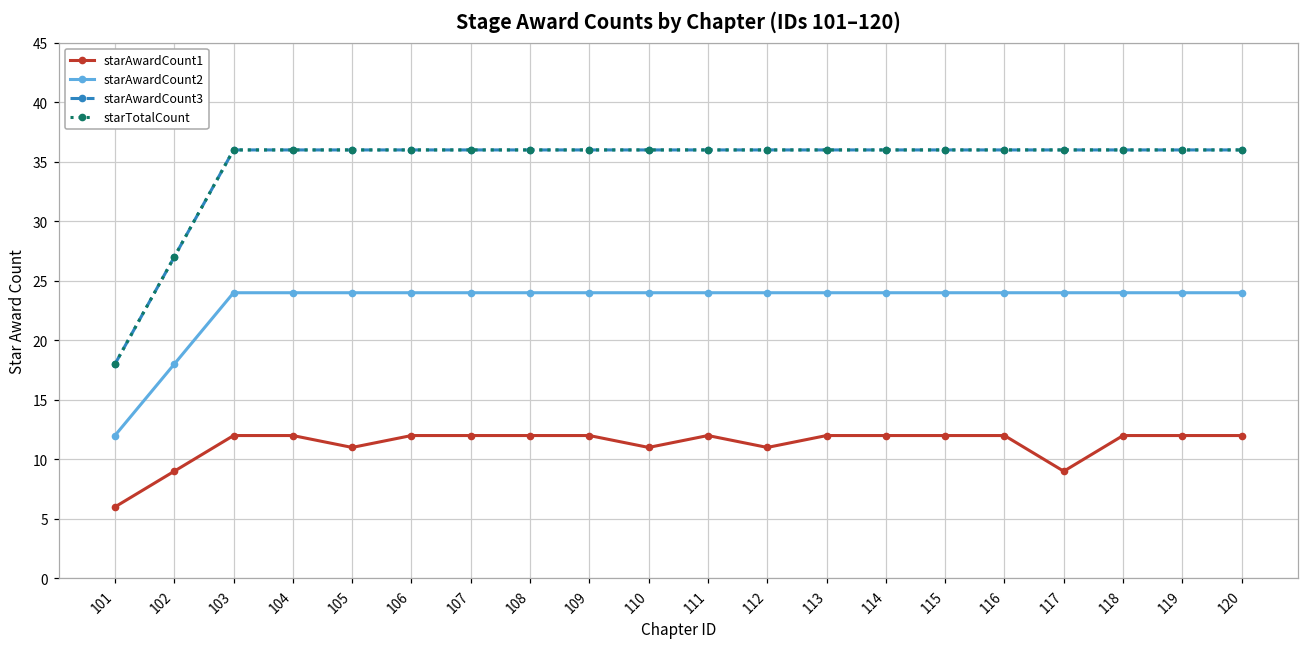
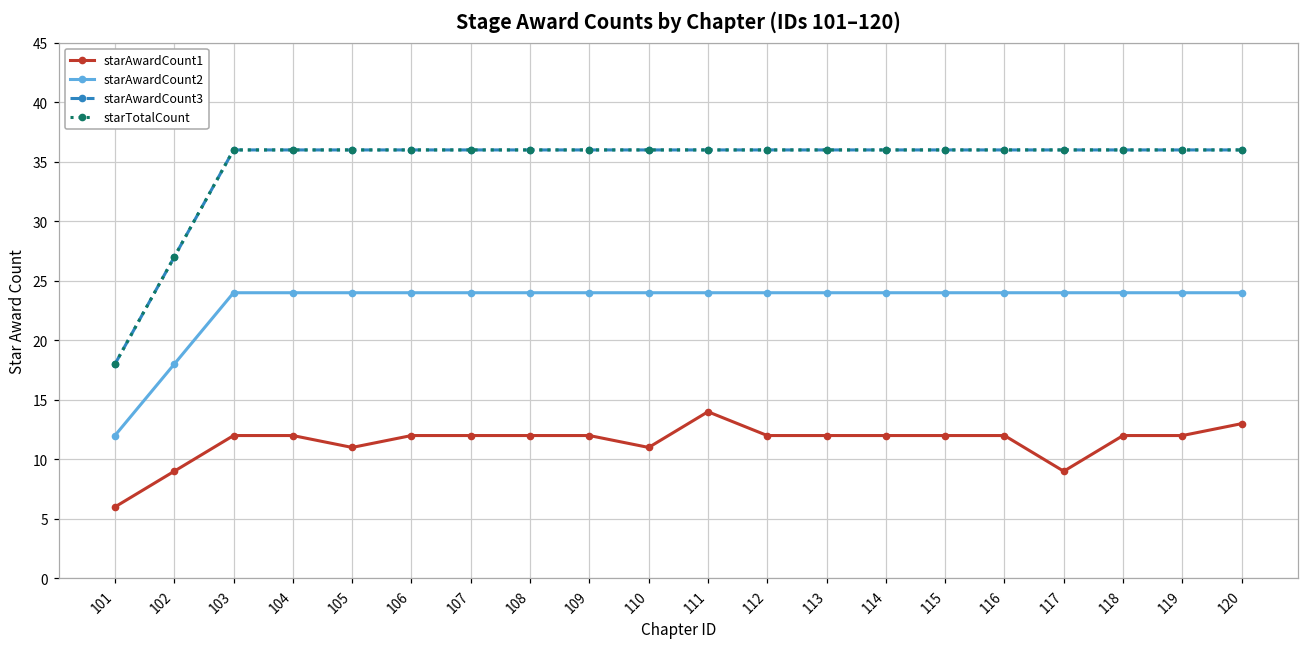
  {
    "starAwardCount1": {
      "101": 6,
      "102": 9,
      "103": 12,
      "104": 12,
      "105": 11,
      "106": 12,
      "107": 12,
      "108": 12,
      "109": 12,
      "110": 11,
-     "111": 12,
-     "112": 11,
+     "111": 14,
+     "112": 12,
      "113": 12,
      "114": 12,
      "115": 12,
      "116": 12,
      "117": 9,
      "118": 12,
      "119": 12,
-     "120": 12
+     "120": 13
    },
    "starAwardCount2": {
      "101": 12,
      "102": 18,
      "103": 24,
      "104": 24,
      "105": 24,
      "106": 24,
      "107": 24,
      "108": 24,
      "109": 24,
      "110": 24,
      "111": 24,
      "112": 24,
      "113": 24,
      "114": 24,
      "115": 24,
      "116": 24,
      "117": 24,
      "118": 24,
      "119": 24,
      "120": 24
    },
    "starTotalCount": {
      "101": 18,
      "102": 27,
      "103": 36,
      "104": 36,
      "105": 36,
      "106": 36,
      "107": 36,
      "108": 36,
      "109": 36,
      "110": 36,
      "111": 36,
      "112": 36,
      "113": 36,
      "114": 36,
      "115": 36,
      "116": 36,
      "117": 36,
      "118": 36,
      "119": 36,
      "120": 36
    }
  }
